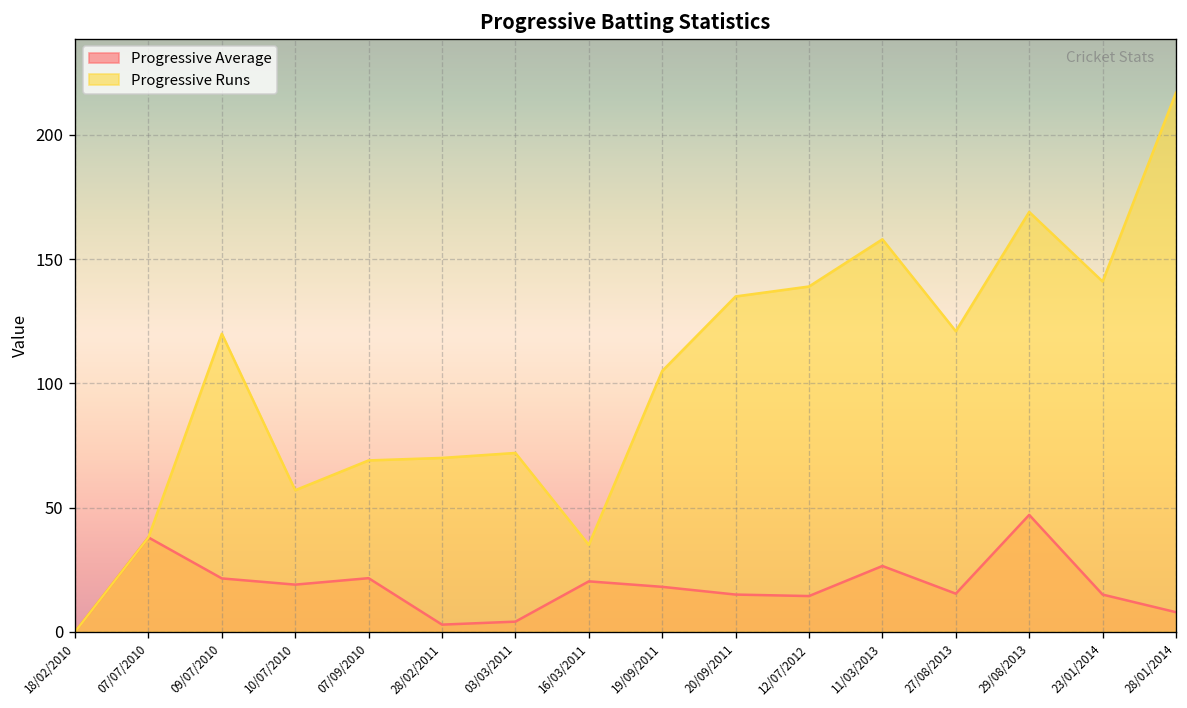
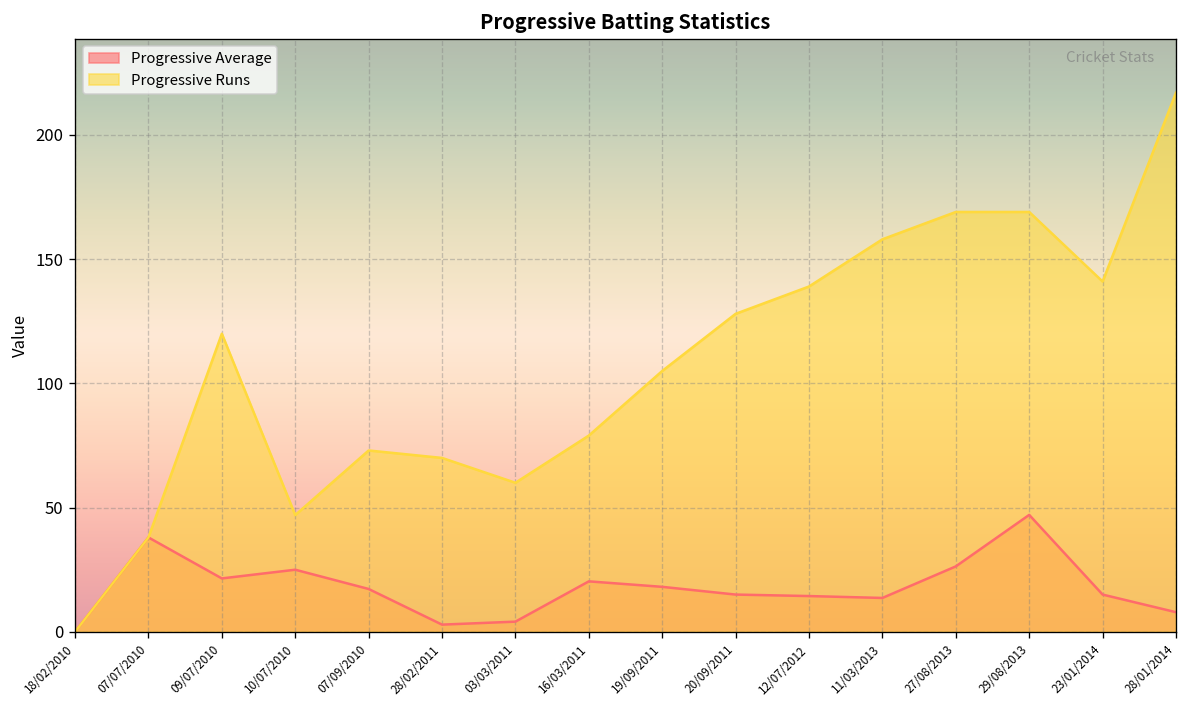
  {
    "Progressive Average": {
      "09/07/2010": 22,
-     "10/07/2010": 19,
-     "07/09/2010": 22,
+     "10/07/2010": 25,
+     "07/09/2010": 17,
      "28/02/2011": 3,
      "03/03/2011": 4,
      "16/03/2011": 20,
      "19/09/2011": 18,
      "20/09/2011": 15,
      "12/07/2012": 14,
-     "11/03/2013": 27,
-     "27/08/2013": 15,
+     "11/03/2013": 14,
+     "27/08/2013": 26,
      "29/08/2013": 47,
      "23/01/2014": 15,
      "28/01/2014": 8
    },
    "Progressive Runs": {
      "09/07/2010": 120,
-     "10/07/2010": 57,
-     "07/09/2010": 69,
+     "10/07/2010": 47,
+     "07/09/2010": 73,
      "28/02/2011": 70,
-     "03/03/2011": 72,
-     "16/03/2011": 35,
+     "03/03/2011": 60,
+     "16/03/2011": 79,
      "19/09/2011": 105,
-     "20/09/2011": 135,
+     "20/09/2011": 128,
      "12/07/2012": 139,
      "11/03/2013": 158,
-     "27/08/2013": 121,
+     "27/08/2013": 169,
      "29/08/2013": 169,
      "23/01/2014": 141,
      "28/01/2014": 217
    }
  }
